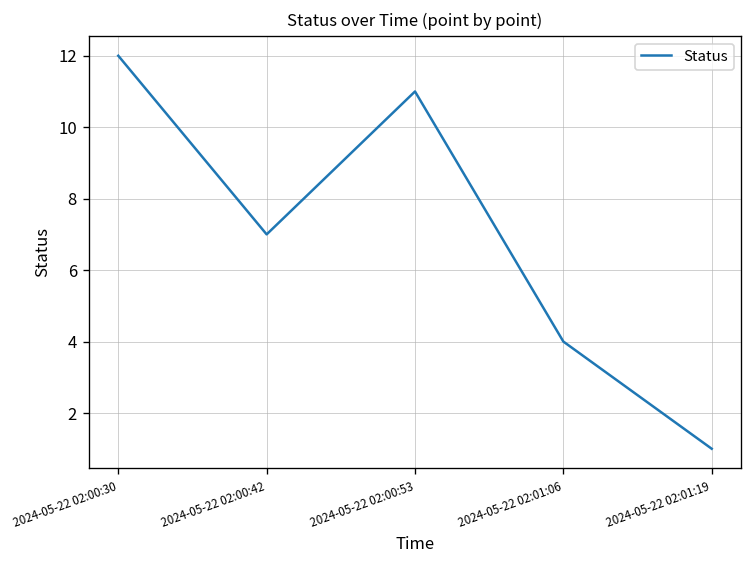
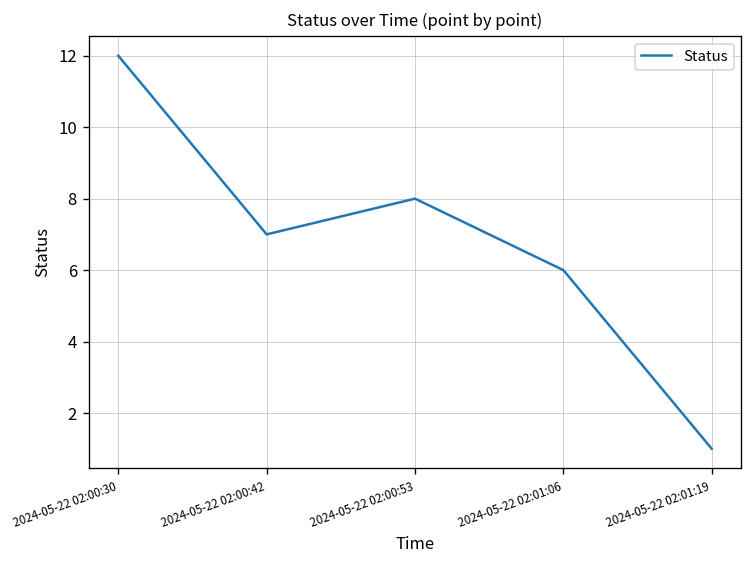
  {
    "2024-05-22 02:00:30": 12,
    "2024-05-22 02:00:42": 7,
-   "2024-05-22 02:00:53": 11,
-   "2024-05-22 02:01:06": 4,
+   "2024-05-22 02:00:53": 8,
+   "2024-05-22 02:01:06": 6,
    "2024-05-22 02:01:19": 1
  }
